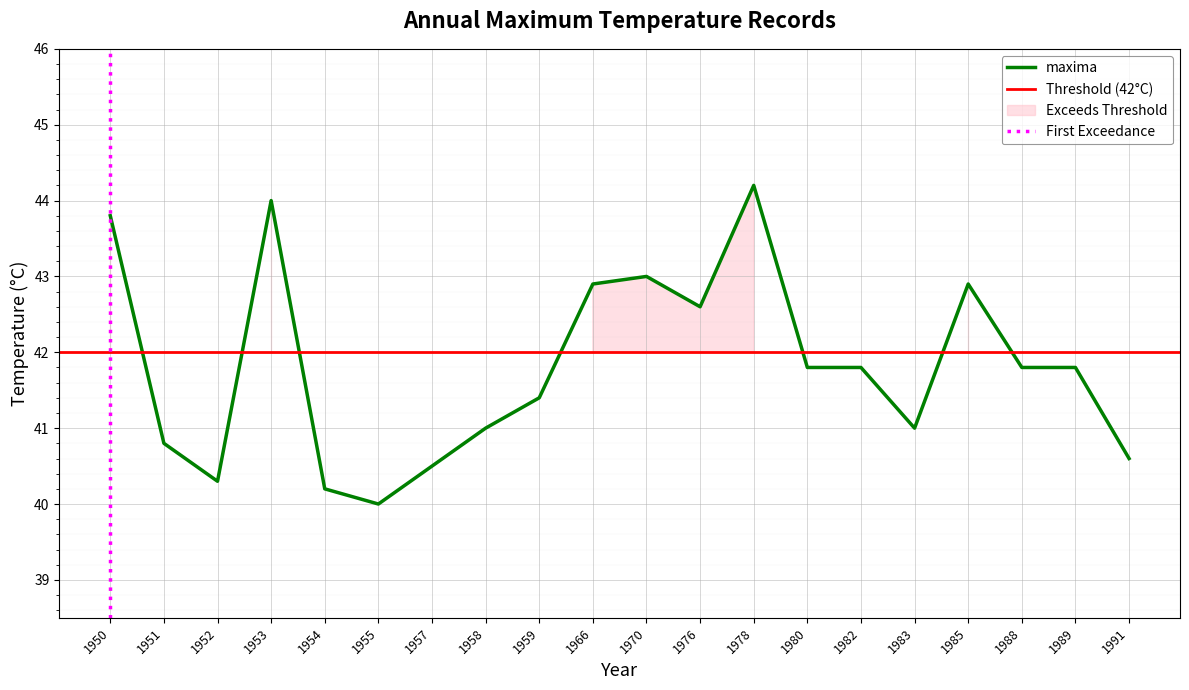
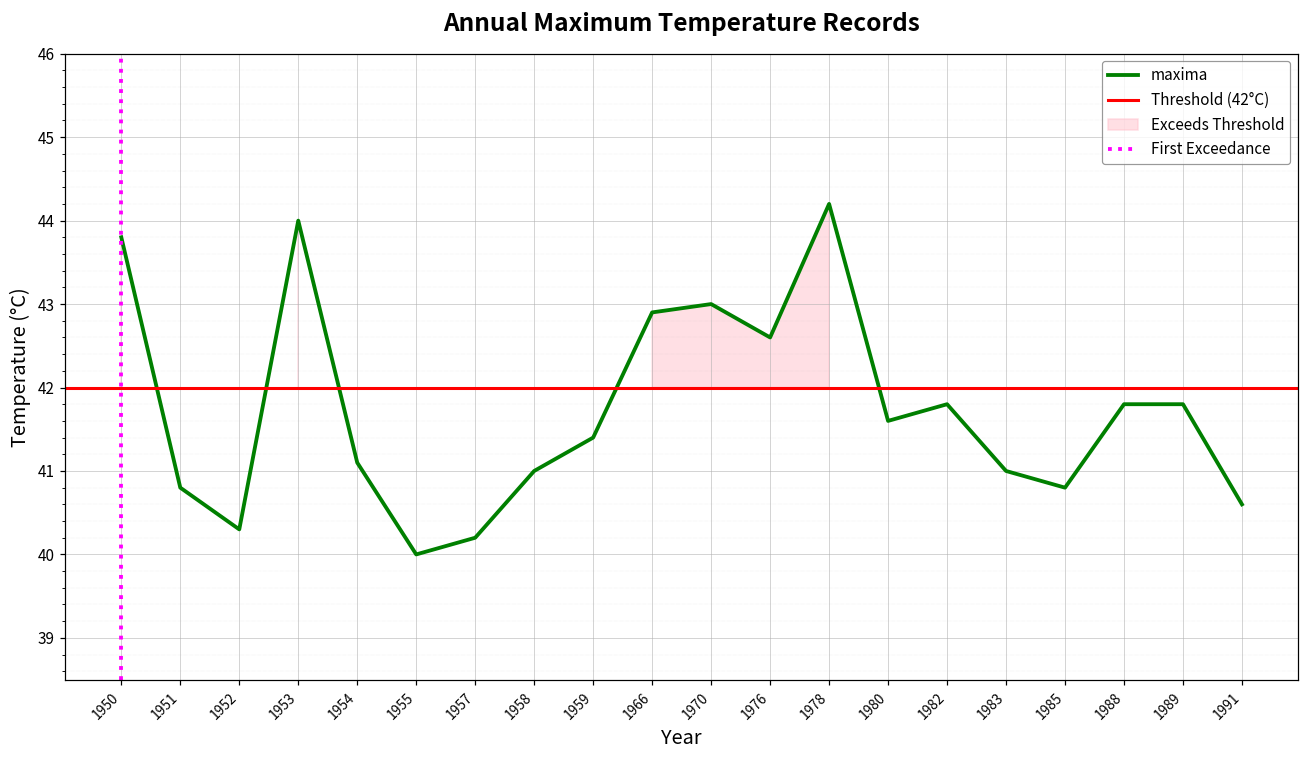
  {
    "1950": 43.8,
    "1951": 40.8,
    "1952": 40.3,
    "1953": 44.0,
-   "1954": 40.2,
+   "1954": 41.1,
    "1955": 40.0,
-   "1957": 40.5,
+   "1957": 40.2,
    "1958": 41.0,
    "1959": 41.4,
    "1966": 42.9,
    "1970": 43.0,
    "1976": 42.6,
    "1978": 44.2,
-   "1980": 41.8,
+   "1980": 41.6,
    "1982": 41.8,
    "1983": 41.0,
-   "1985": 42.9,
+   "1985": 40.8,
    "1988": 41.8,
    "1989": 41.8,
    "1991": 40.6
  }
